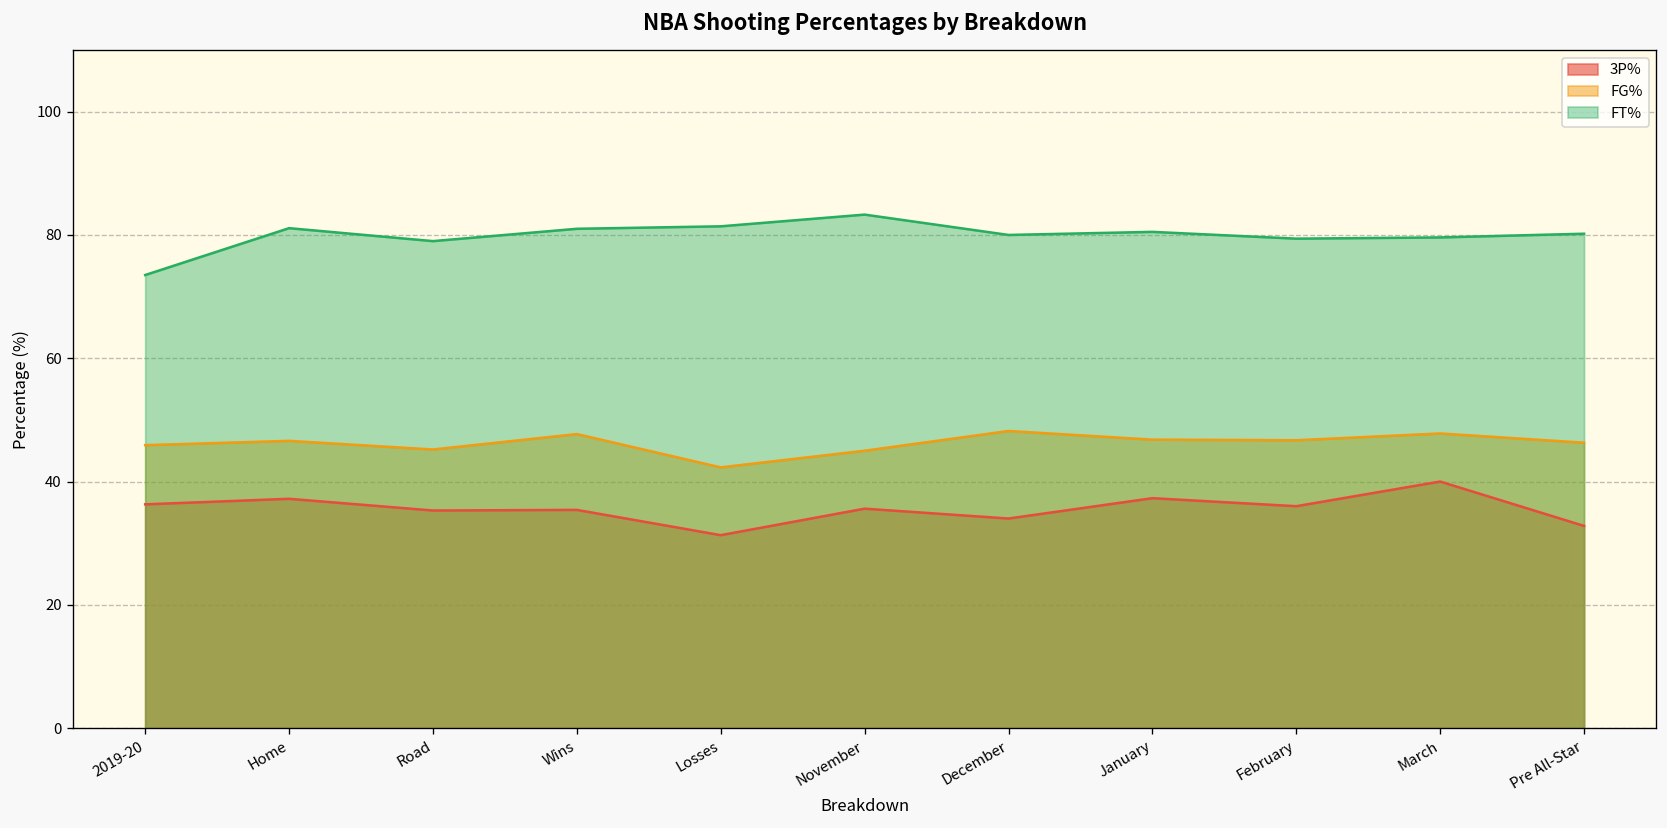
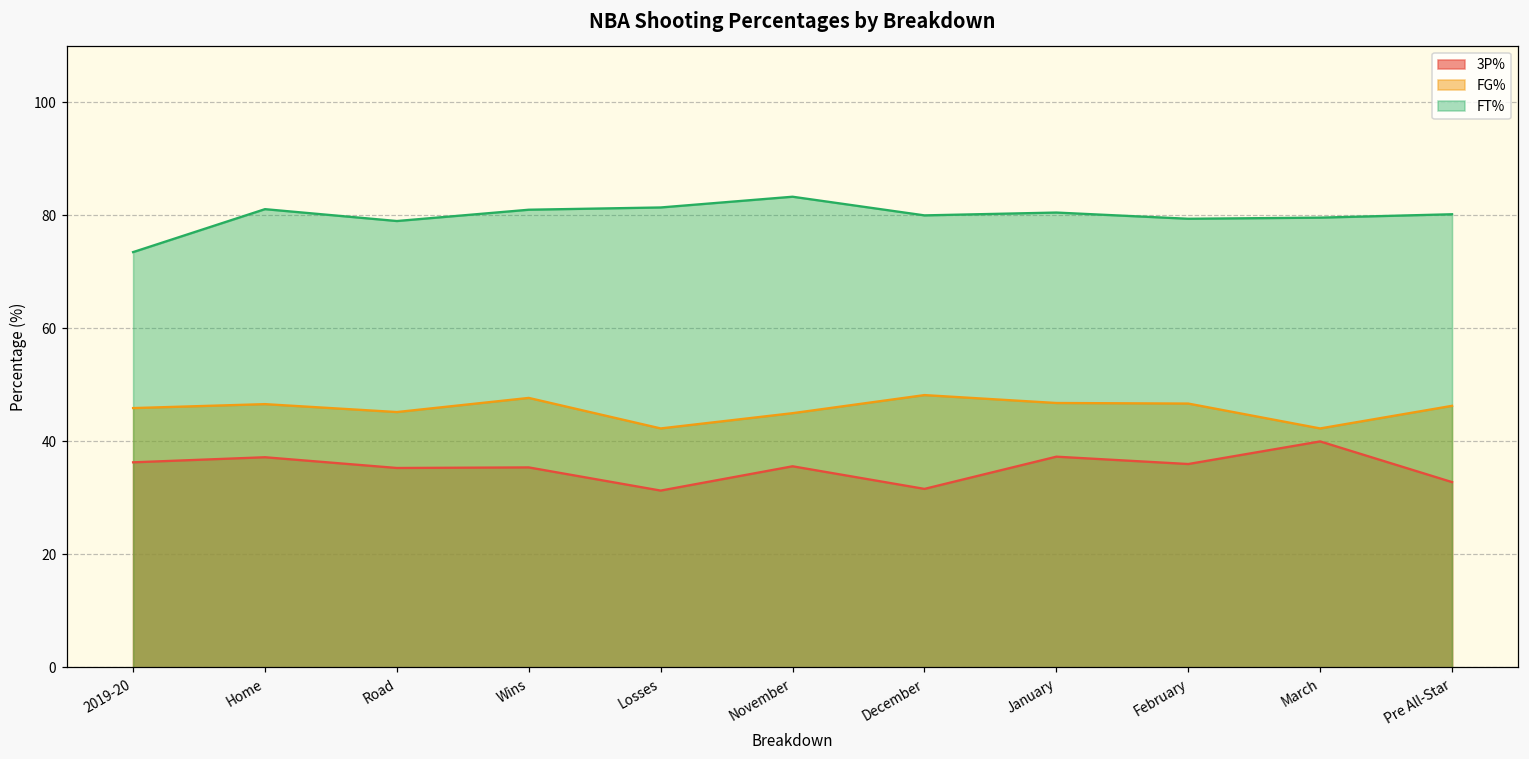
  {
    "3P%": {
      "2019-20": 36,
      "Home": 37,
      "Road": 35,
      "Wins": 35,
      "Losses": 31,
      "November": 36,
-     "December": 34,
+     "December": 32,
      "January": 37,
      "February": 36,
      "March": 40,
      "Pre All-Star": 33
    },
    "FG%": {
      "2019-20": 46,
      "Home": 47,
      "Road": 45,
      "Wins": 48,
      "Losses": 42,
      "November": 45,
      "December": 48,
      "January": 47,
      "February": 47,
-     "March": 48,
+     "March": 42,
      "Pre All-Star": 46
    },
    "FT%": {
      "2019-20": 74,
      "Home": 81,
      "Road": 79,
      "Wins": 81,
      "Losses": 81,
      "November": 83,
      "December": 80,
      "January": 81,
      "February": 79,
      "March": 80,
      "Pre All-Star": 80
    }
  }
